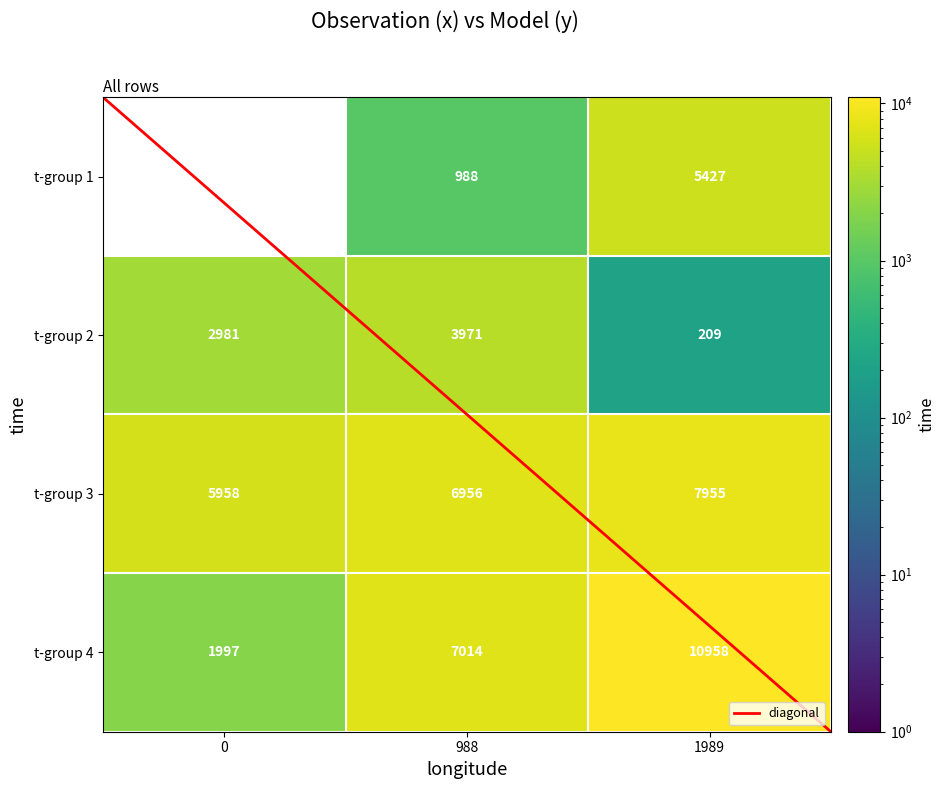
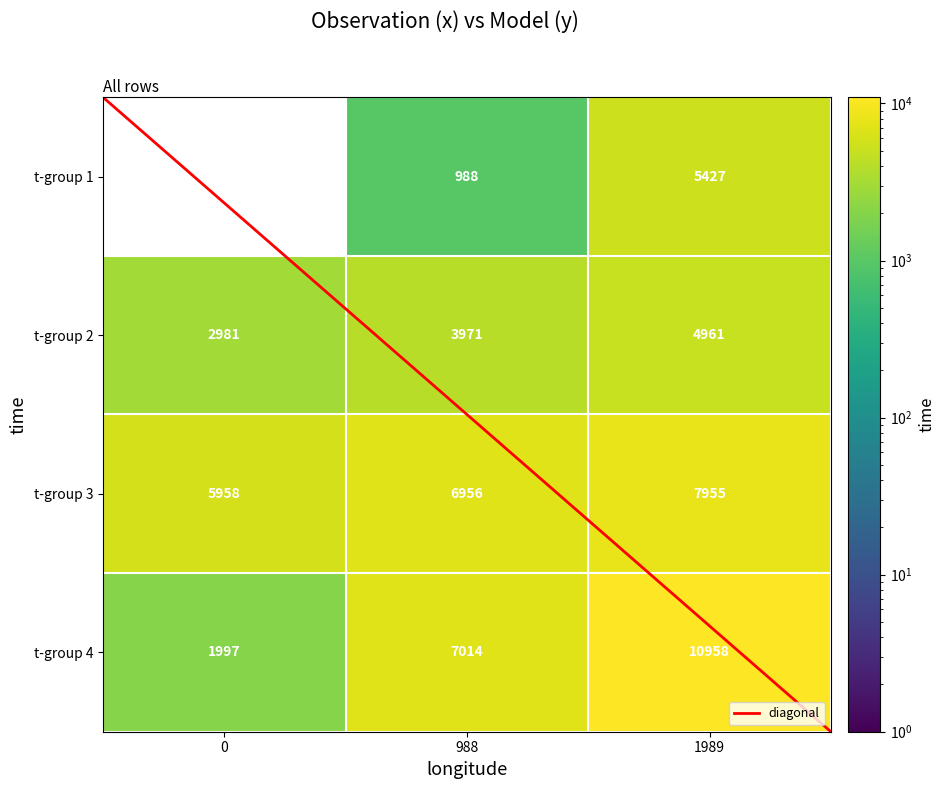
  {
    "t-group 1": {
      "988": 988,
      "1989": 5427
    },
    "t-group 2": {
      "0": 2981,
      "988": 3971,
-     "1989": 209
+     "1989": 4961
    },
    "t-group 3": {
      "0": 5958,
      "988": 6956,
      "1989": 7955
    },
    "t-group 4": {
      "0": 1997,
      "988": 7014,
      "1989": 10958
    }
  }
